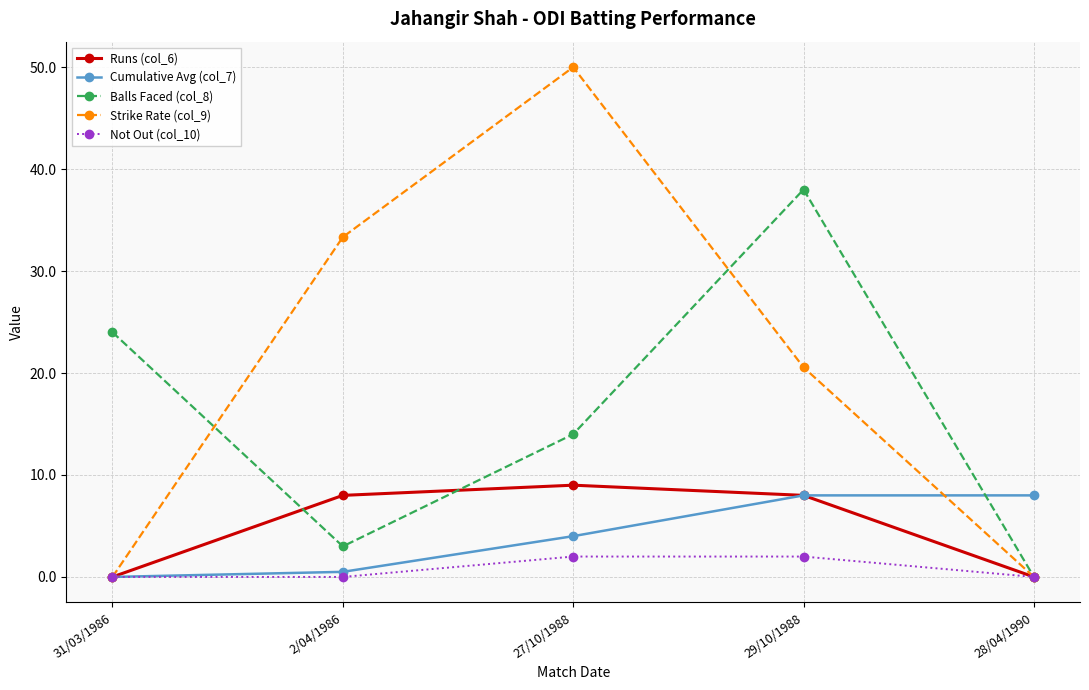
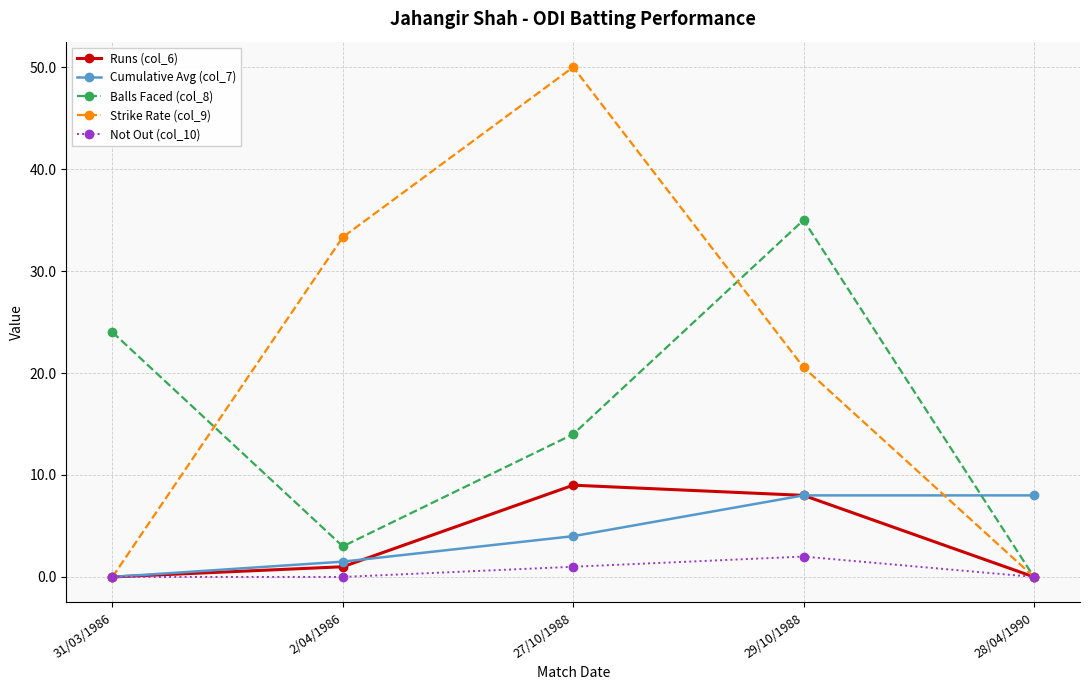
  {
    "Runs (col_6)": {
-     "2/04/1986": 8,
+     "2/04/1986": 1,
      "27/10/1988": 9
    },
    "Cumulative Avg (col_7)": {
-     "2/04/1986": 0.5,
+     "2/04/1986": 1.5,
      "27/10/1988": 4.0,
      "28/04/1990": 8.0
    },
    "Balls Faced (col_8)": {
      "31/03/1986": 24,
      "2/04/1986": 3,
      "27/10/1988": 14,
-     "29/10/1988": 38
+     "29/10/1988": 35
    },
    "Strike Rate (col_9)": {
      "2/04/1986": 33.3,
      "27/10/1988": 50.0,
      "29/10/1988": 20.6
    },
    "Not Out (col_10)": {
      "2/04/1986": 0,
-     "27/10/1988": 2,
+     "27/10/1988": 1,
      "29/10/1988": 2
    }
  }
